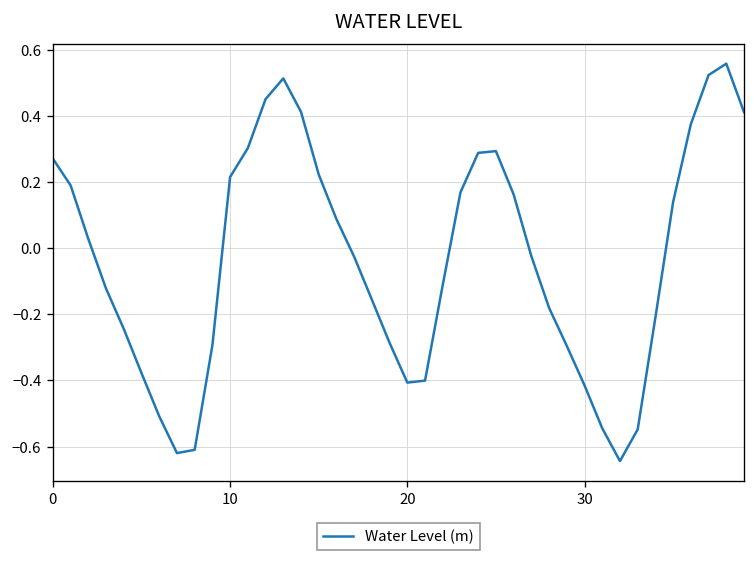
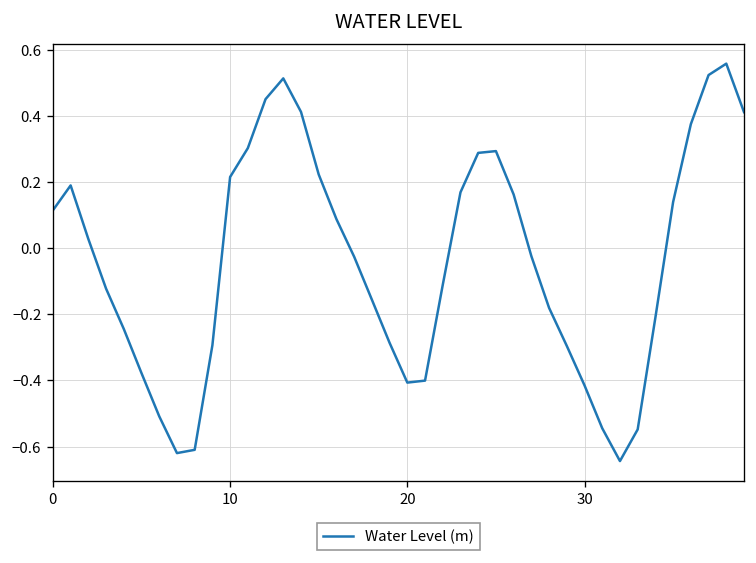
  {
-   "0": 0.27,
+   "0": 0.11,
    "10": 0.22,
    "20": -0.41,
    "30": -0.41
  }
